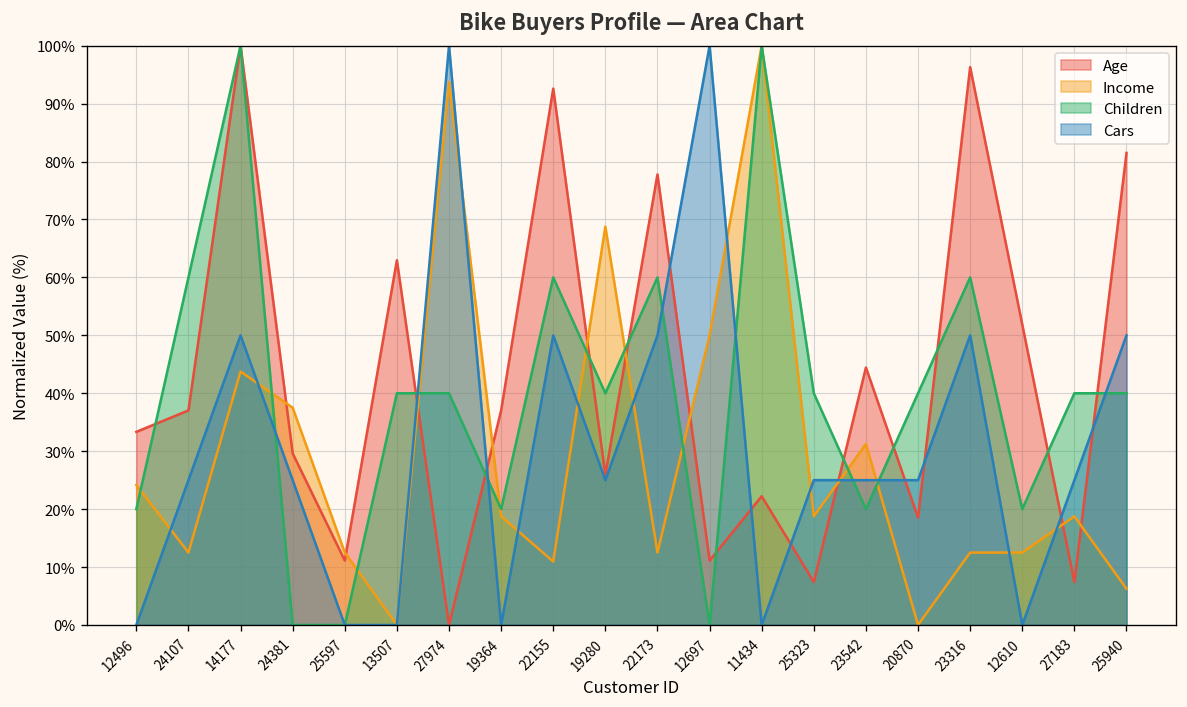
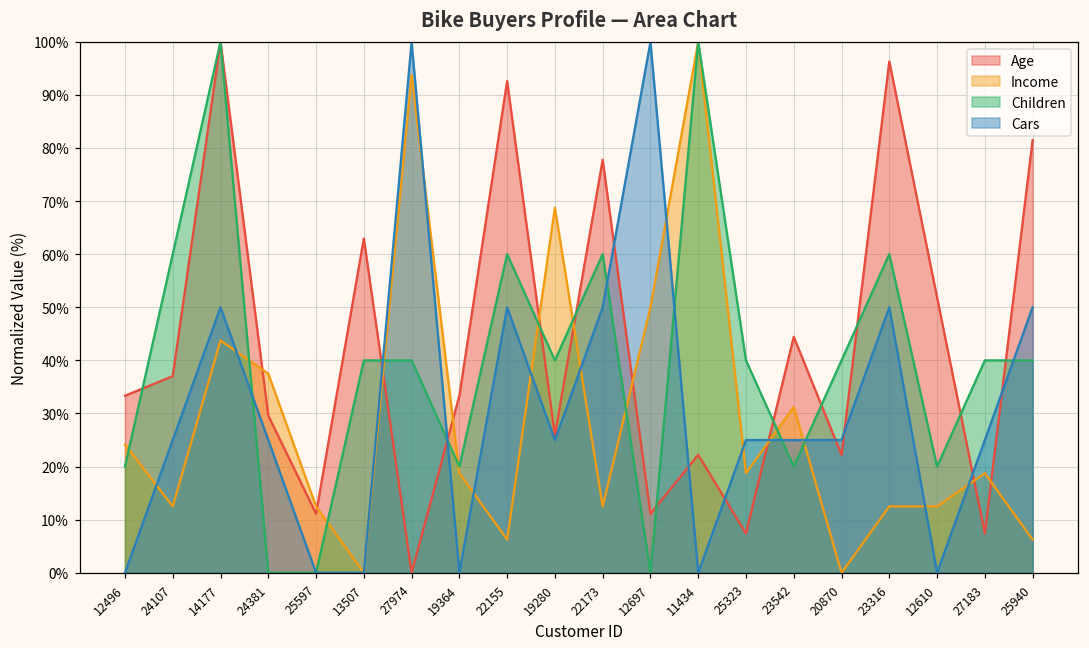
  {
    "Age": {
      "12496": "33%",
      "24107": "37%",
      "24381": "30%",
      "25597": "11%",
      "13507": "63%",
      "27974": "0%",
-     "19364": "37%",
+     "19364": "33%",
      "22155": "93%",
      "19280": "26%",
      "22173": "78%",
      "12697": "11%",
      "11434": "22%",
      "25323": "7%",
      "23542": "44%",
-     "20870": "19%",
+     "20870": "22%",
      "23316": "96%",
      "12610": "52%",
      "27183": "7%",
      "25940": "81%"
    },
    "Income": {
      "12496": "24%",
      "24107": "13%",
      "14177": "44%",
      "24381": "38%",
      "25597": "13%",
      "27974": "94%",
      "19364": "19%",
-     "22155": "11%",
+     "22155": "6%",
      "19280": "69%",
      "22173": "13%",
      "12697": "50%",
      "25323": "19%",
      "23542": "31%",
      "20870": "0%",
      "23316": "13%",
      "12610": "13%",
      "27183": "19%",
      "25940": "6%"
    },
    "Children": {
      "12496": "20%",
      "24107": "60%",
      "24381": "0%",
      "13507": "40%",
      "27974": "40%",
      "19364": "20%",
      "22155": "60%",
      "19280": "40%",
      "22173": "60%",
      "12697": "0%",
      "25323": "40%",
      "23542": "20%",
      "20870": "40%",
      "23316": "60%",
      "12610": "20%",
      "27183": "40%",
      "25940": "40%"
    },
    "Cars": {
      "12496": "0%",
      "24107": "25%",
      "14177": "50%",
      "24381": "25%",
      "27974": "100%",
      "19364": "0%",
      "22155": "50%",
      "19280": "25%",
      "22173": "50%",
      "12697": "100%",
      "11434": "0%",
      "25323": "25%",
      "23542": "25%",
      "20870": "25%",
      "23316": "50%",
      "12610": "0%",
      "27183": "25%",
      "25940": "50%"
    }
  }
